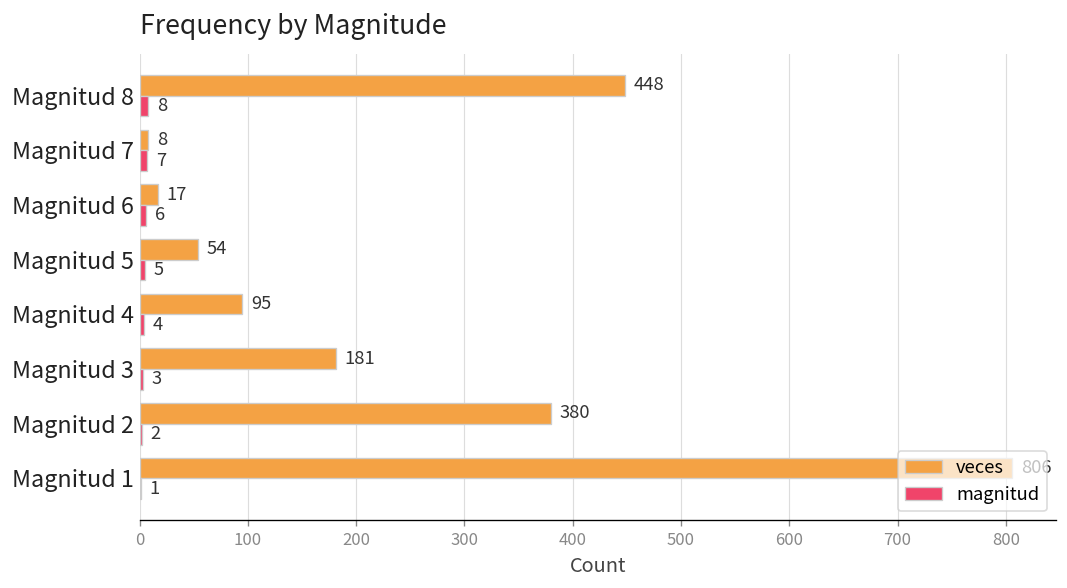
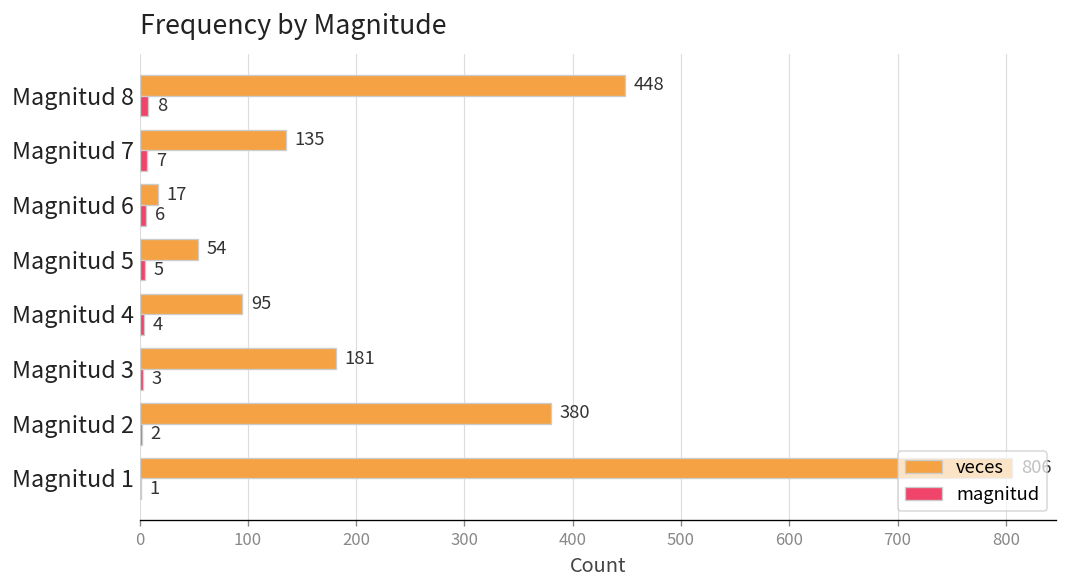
  {
    "veces": {
      "Magnitud 8": 448,
-     "Magnitud 7": 8,
+     "Magnitud 7": 135,
      "Magnitud 6": 17,
      "Magnitud 5": 54,
      "Magnitud 4": 95,
      "Magnitud 3": 181,
      "Magnitud 2": 380
    },
    "magnitud": {
      "Magnitud 8": 8,
      "Magnitud 7": 7,
      "Magnitud 6": 6,
      "Magnitud 5": 5,
      "Magnitud 4": 4,
      "Magnitud 3": 3,
      "Magnitud 2": 2,
      "Magnitud 1": 1
    }
  }
